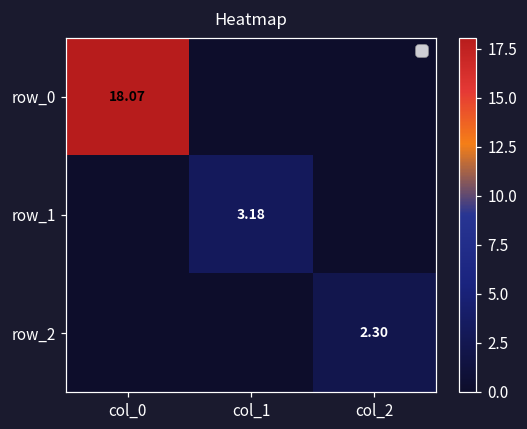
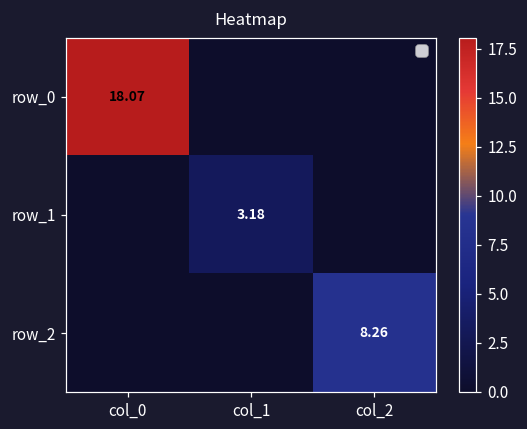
  {
    "row_0": {
      "col_0": 18.07
    },
    "row_1": {
      "col_1": 3.18
    },
    "row_2": {
-     "col_2": 2.30
+     "col_2": 8.26
    }
  }
